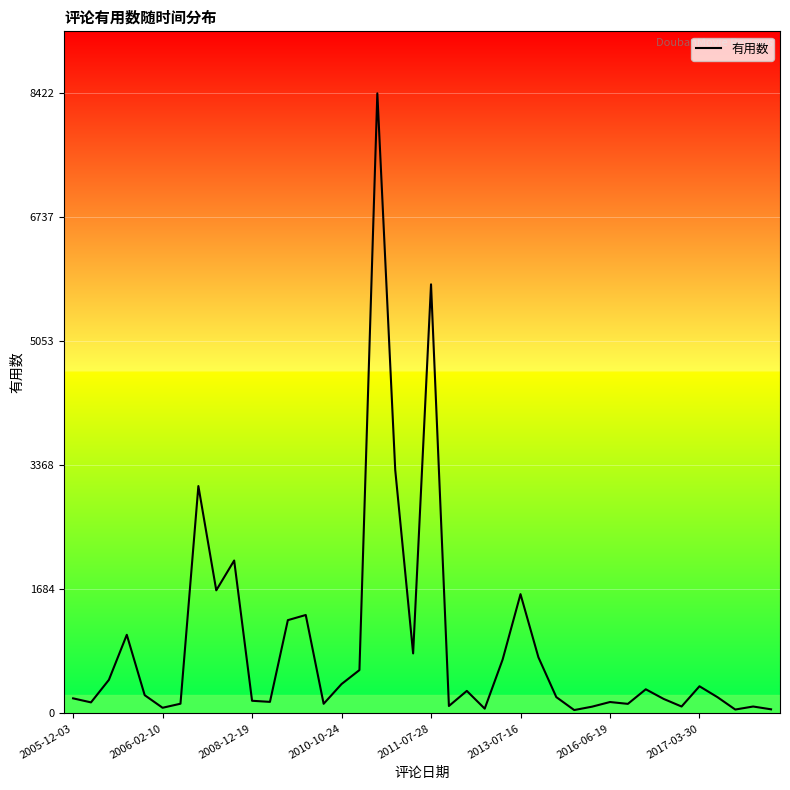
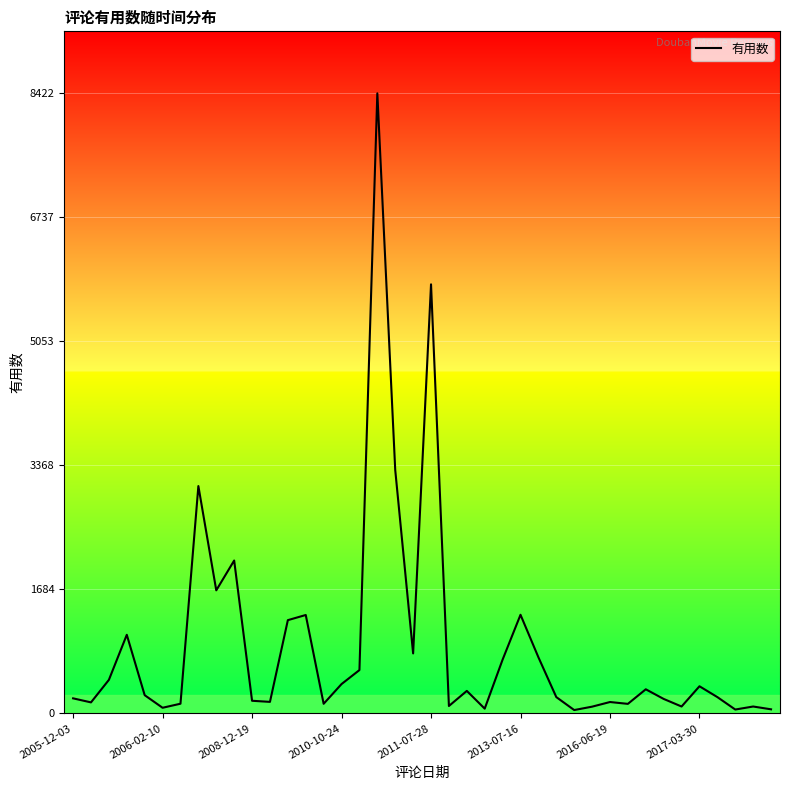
  {
-   "2013-07-16": 1600
+   "2013-07-16": 1300
  }
